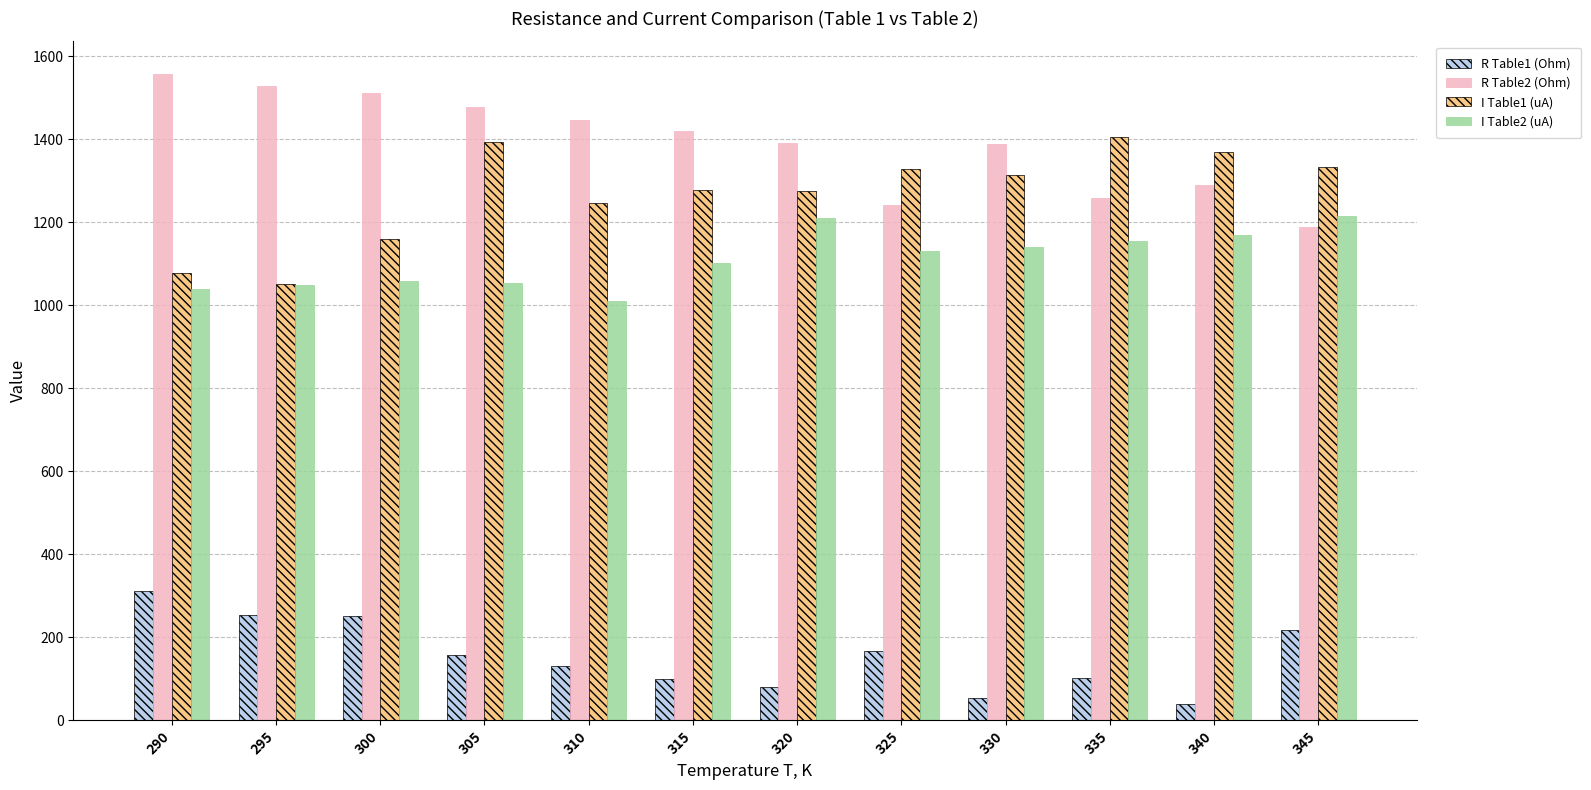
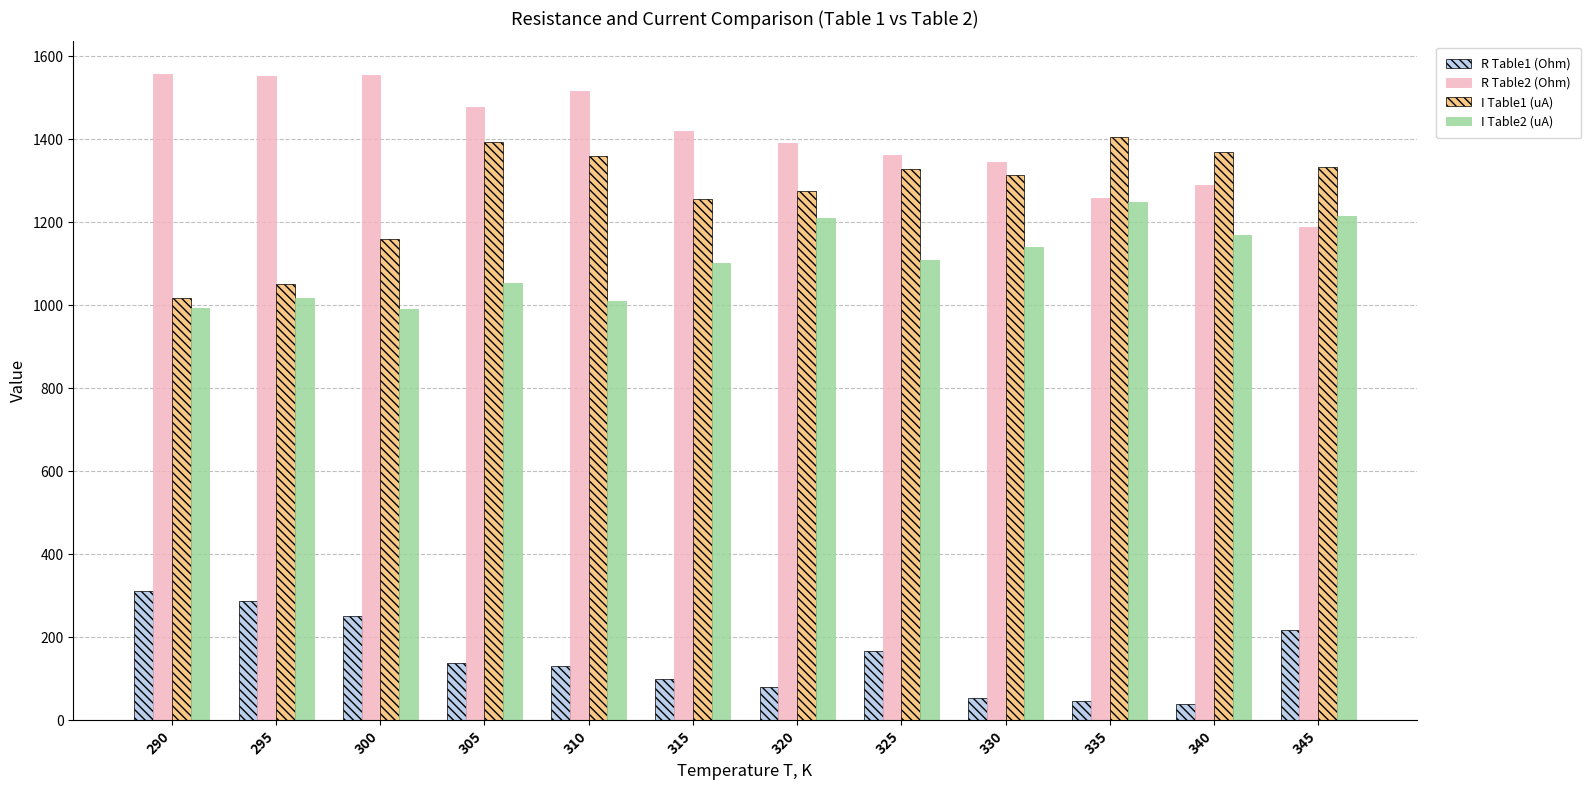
  {
    "R Table1 (Ohm)": {
      "290": 310,
-     "295": 250,
+     "295": 290,
      "300": 250,
-     "305": 160,
+     "305": 140,
      "310": 130,
      "315": 100,
      "320": 80,
      "325": 170,
      "330": 60,
-     "335": 100,
+     "335": 50,
      "340": 40,
      "345": 220
    },
    "R Table2 (Ohm)": {
      "290": 1560,
-     "295": 1530,
-     "300": 1510,
+     "295": 1550,
+     "300": 1550,
      "305": 1480,
-     "310": 1450,
+     "310": 1520,
      "315": 1420,
      "320": 1390,
-     "325": 1240,
-     "330": 1390,
+     "325": 1360,
+     "330": 1340,
      "335": 1260,
      "340": 1290,
      "345": 1190
    },
    "I Table1 (uA)": {
-     "290": 1080,
+     "290": 1020,
      "295": 1050,
      "300": 1160,
      "305": 1390,
-     "310": 1250,
-     "315": 1280,
+     "310": 1360,
+     "315": 1260,
      "320": 1280,
      "325": 1330,
      "330": 1310,
      "335": 1400,
      "340": 1370,
      "345": 1330
    },
    "I Table2 (uA)": {
-     "290": 1040,
-     "295": 1050,
-     "300": 1060,
+     "290": 990,
+     "295": 1020,
+     "300": 990,
      "305": 1050,
      "310": 1010,
      "315": 1100,
      "320": 1210,
-     "325": 1130,
+     "325": 1110,
      "330": 1140,
-     "335": 1160,
+     "335": 1250,
      "340": 1170,
      "345": 1210
    }
  }
